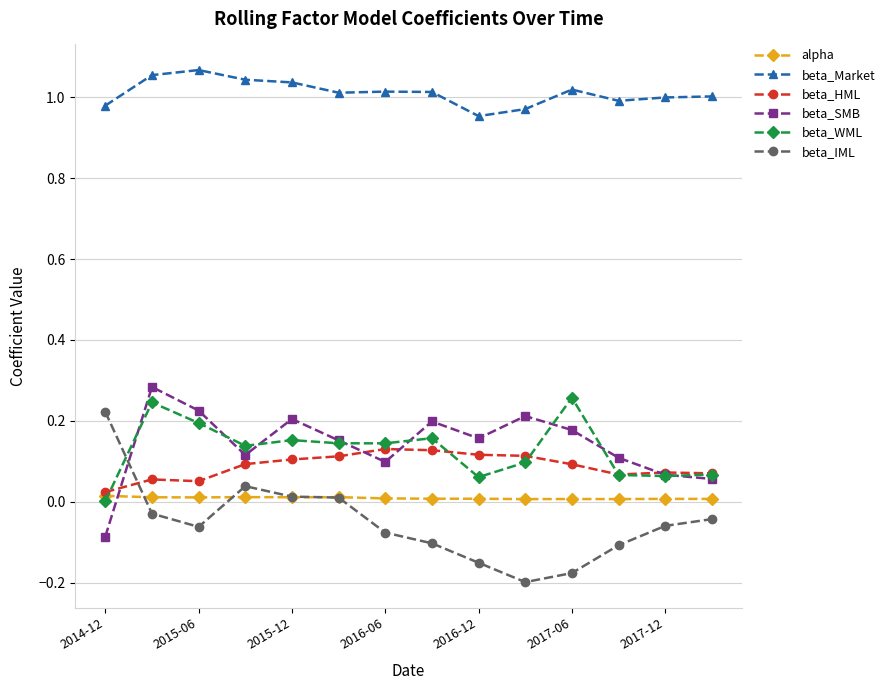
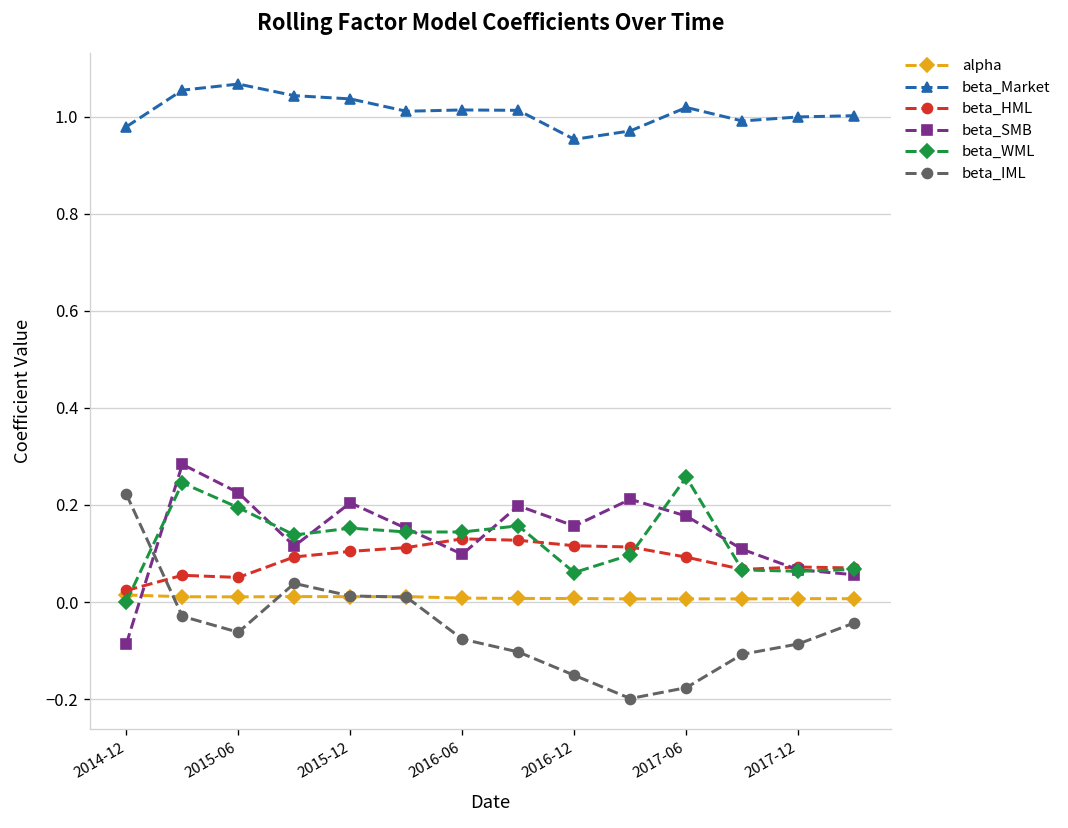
  {
    "alpha": {
      "2014-12": 0.01,
      "2015-06": 0.01,
      "2016-06": 0.01,
      "2016-12": 0.01,
      "2017-06": 0.01,
      "2017-12": 0.01
    },
    "beta_Market": {
      "2014-12": 0.98,
      "2015-06": 1.07,
      "2015-12": 1.04,
      "2016-06": 1.01,
      "2016-12": 0.95,
      "2017-06": 1.02,
      "2017-12": 1.00
    },
    "beta_HML": {
      "2014-12": 0.02,
      "2015-06": 0.05,
      "2015-12": 0.10,
      "2016-06": 0.13,
      "2016-12": 0.12,
      "2017-06": 0.09
    },
    "beta_SMB": {
      "2014-12": -0.09,
      "2015-06": 0.23,
      "2015-12": 0.20,
      "2016-06": 0.10,
      "2016-12": 0.16,
      "2017-06": 0.18
    },
    "beta_WML": {
      "2014-12": 0.00,
      "2015-06": 0.19,
      "2015-12": 0.15,
      "2016-06": 0.14,
      "2016-12": 0.06,
      "2017-06": 0.26
    },
    "beta_IML": {
      "2014-12": 0.22,
      "2015-06": -0.06,
      "2016-06": -0.08,
      "2016-12": -0.15,
      "2017-06": -0.18,
-     "2017-12": -0.06
+     "2017-12": -0.09
    }
  }
